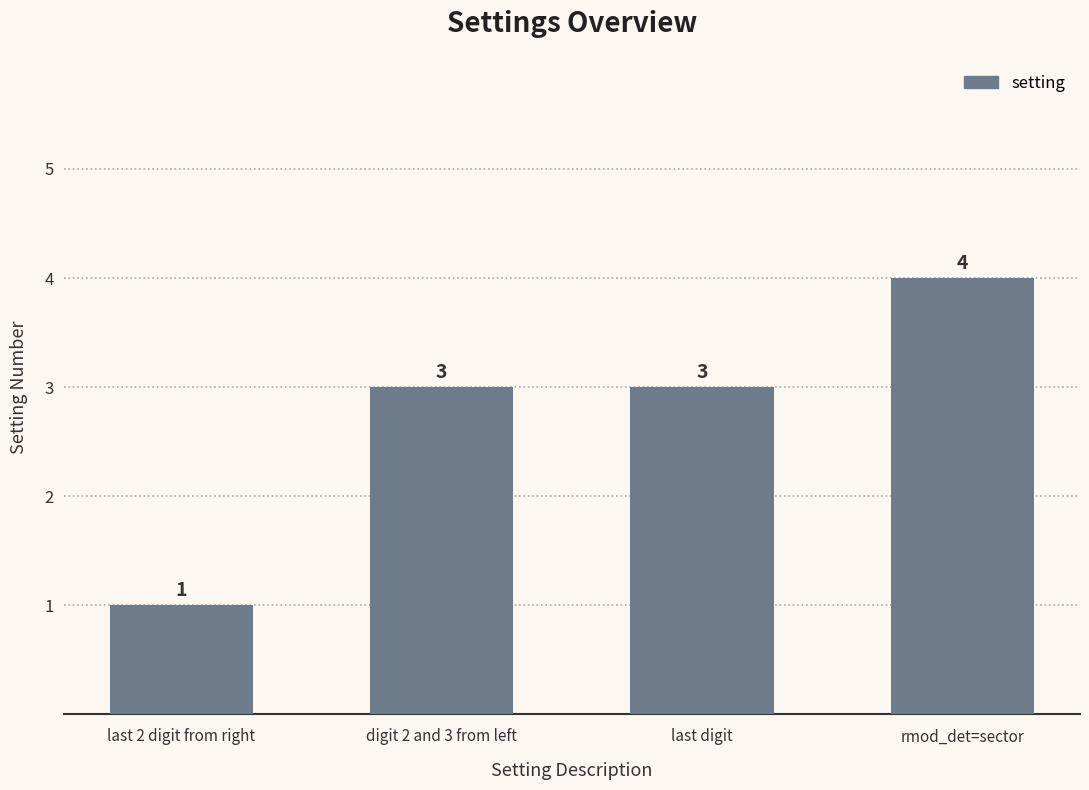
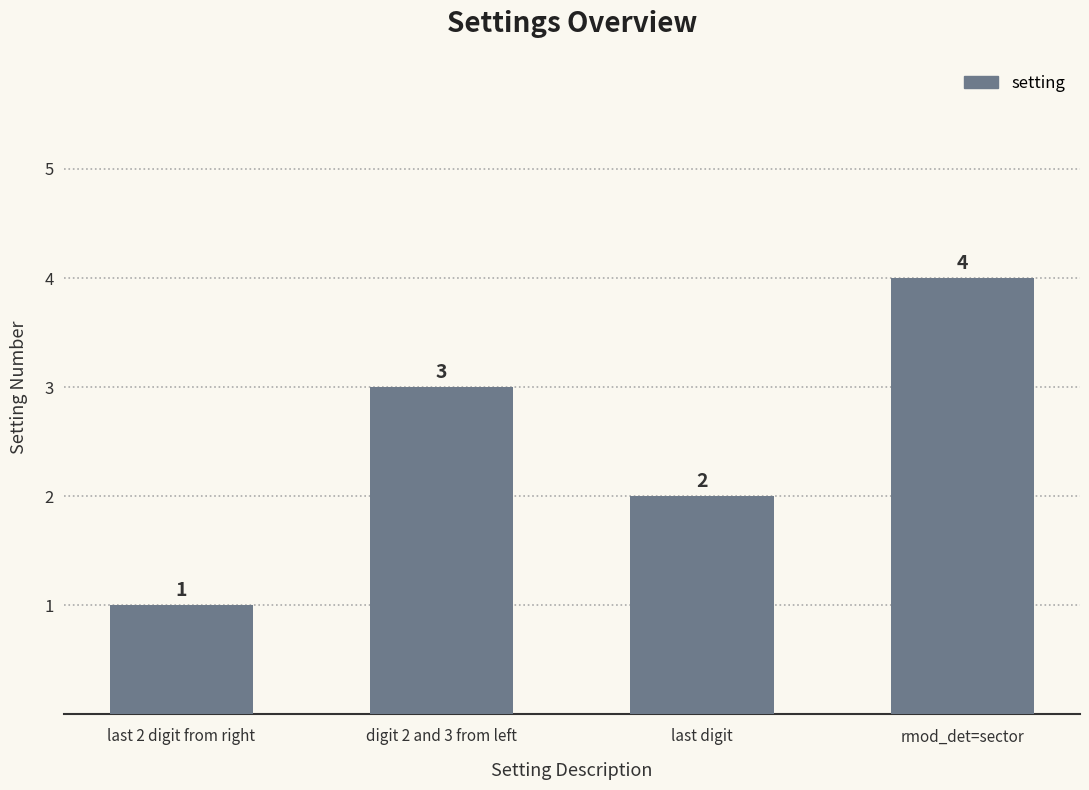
  {
    "last 2 digit from right": 1,
    "digit 2 and 3 from left": 3,
-   "last digit": 3,
+   "last digit": 2,
    "rmod_det=sector": 4
  }
